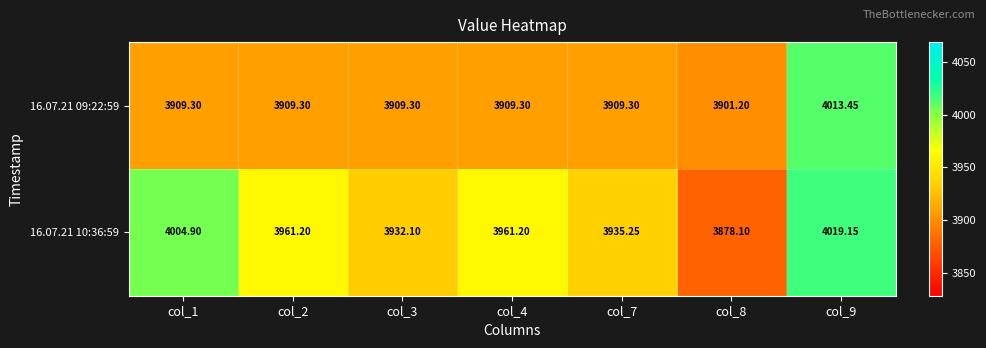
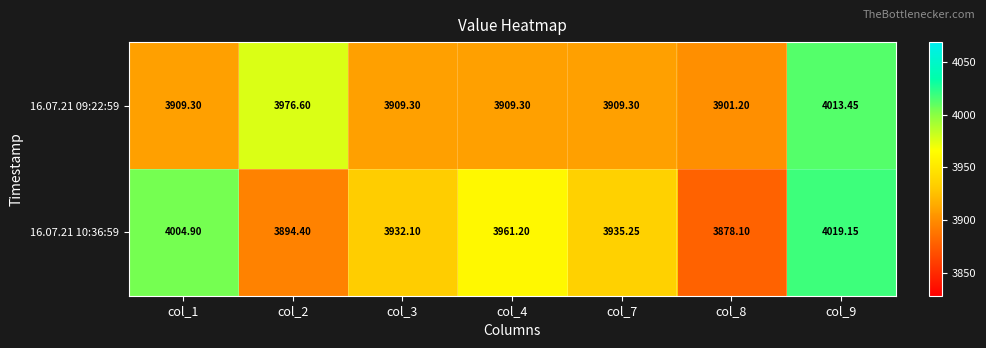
  {
    "16.07.21 09:22:59": {
      "col_1": 3909.30,
-     "col_2": 3909.30,
+     "col_2": 3976.60,
      "col_3": 3909.30,
      "col_4": 3909.30,
      "col_7": 3909.30,
      "col_8": 3901.20,
      "col_9": 4013.45
    },
    "16.07.21 10:36:59": {
      "col_1": 4004.90,
-     "col_2": 3961.20,
+     "col_2": 3894.40,
      "col_3": 3932.10,
      "col_4": 3961.20,
      "col_7": 3935.25,
      "col_8": 3878.10,
      "col_9": 4019.15
    }
  }
